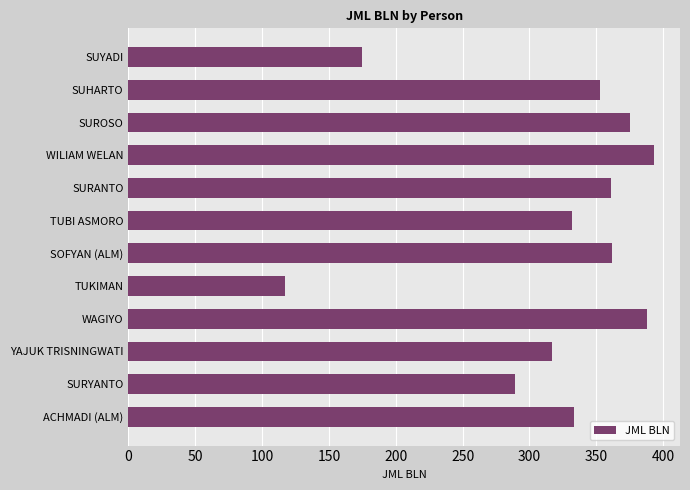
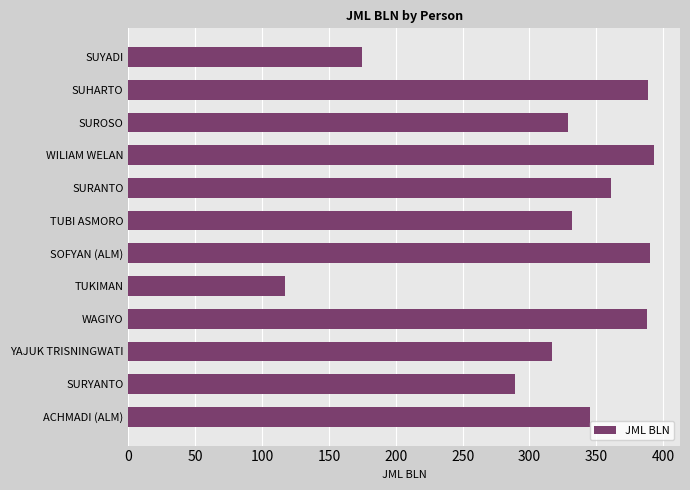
  {
    "SUYADI": 175,
-   "SUHARTO": 353,
-   "SUROSO": 375,
+   "SUHARTO": 389,
+   "SUROSO": 329,
    "WILIAM WELAN": 393,
    "SURANTO": 361,
    "TUBI ASMORO": 332,
-   "SOFYAN (ALM)": 362,
+   "SOFYAN (ALM)": 390,
    "TUKIMAN": 117,
    "WAGIYO": 388,
    "YAJUK TRISNINGWATI": 317,
    "SURYANTO": 289,
-   "ACHMADI (ALM)": 333
+   "ACHMADI (ALM)": 345
  }
